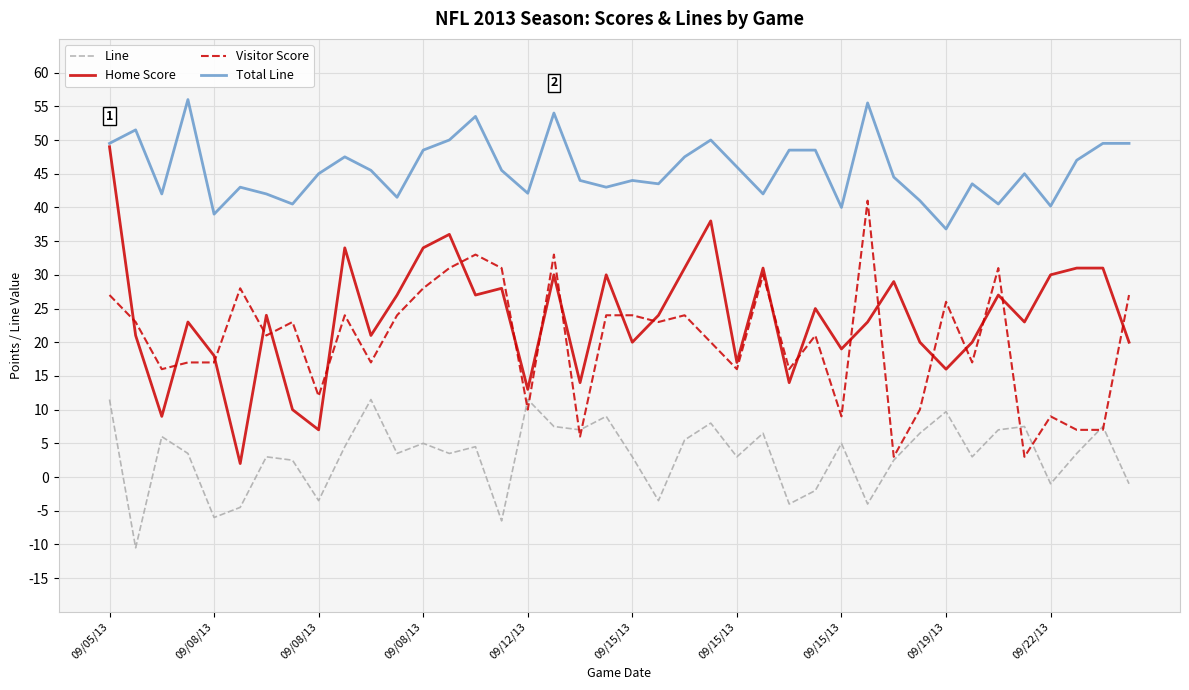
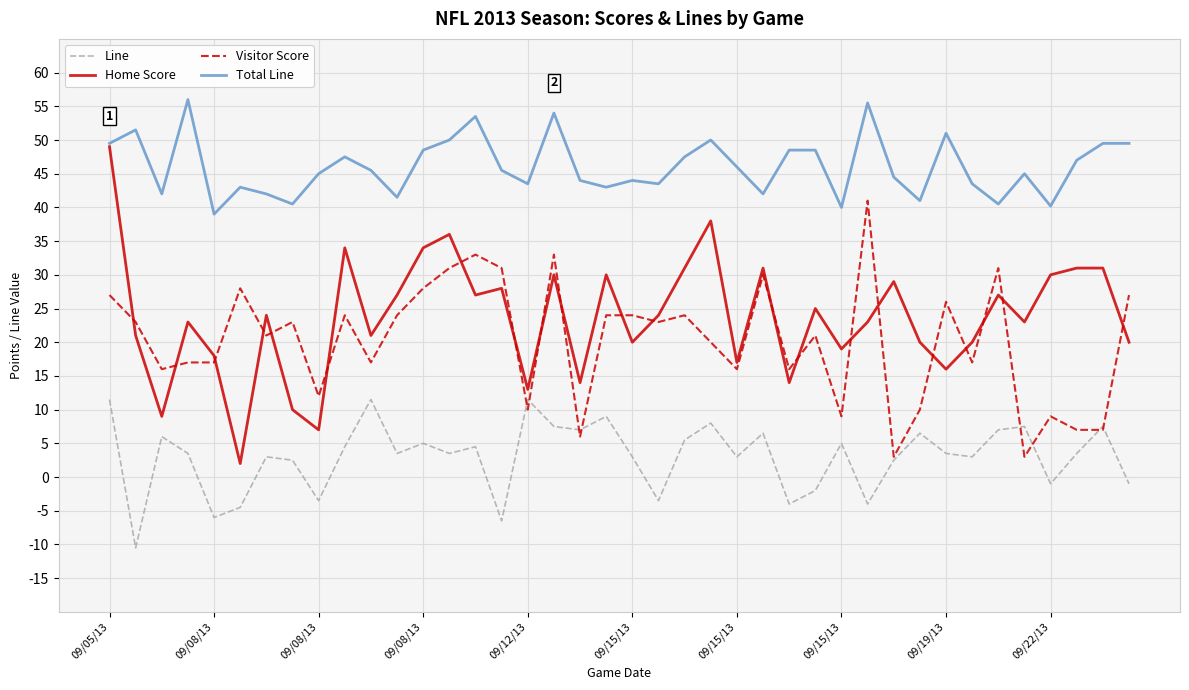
  {
    "Line": {
      "09/05/13": 12,
      "09/12/13": 12,
-     "09/19/13": 10,
+     "09/19/13": 4,
      "09/22/13": -1
    },
    "Total Line": {
-     "09/12/13": 42,
-     "09/19/13": 37,
+     "09/12/13": 44,
+     "09/19/13": 51,
      "09/22/13": 40
    }
  }
